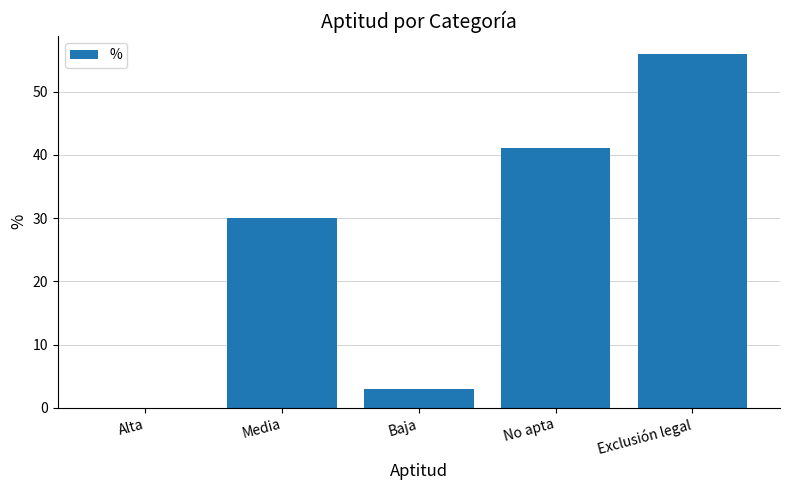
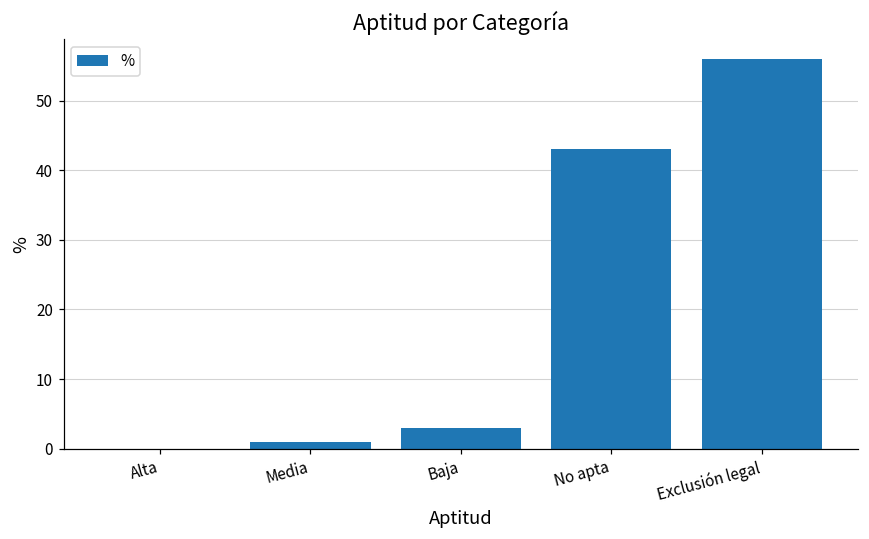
  {
    "Alta": 0,
-   "Media": 30,
+   "Media": 1,
    "Baja": 3,
-   "No apta": 41,
+   "No apta": 43,
    "Exclusión legal": 56
  }
